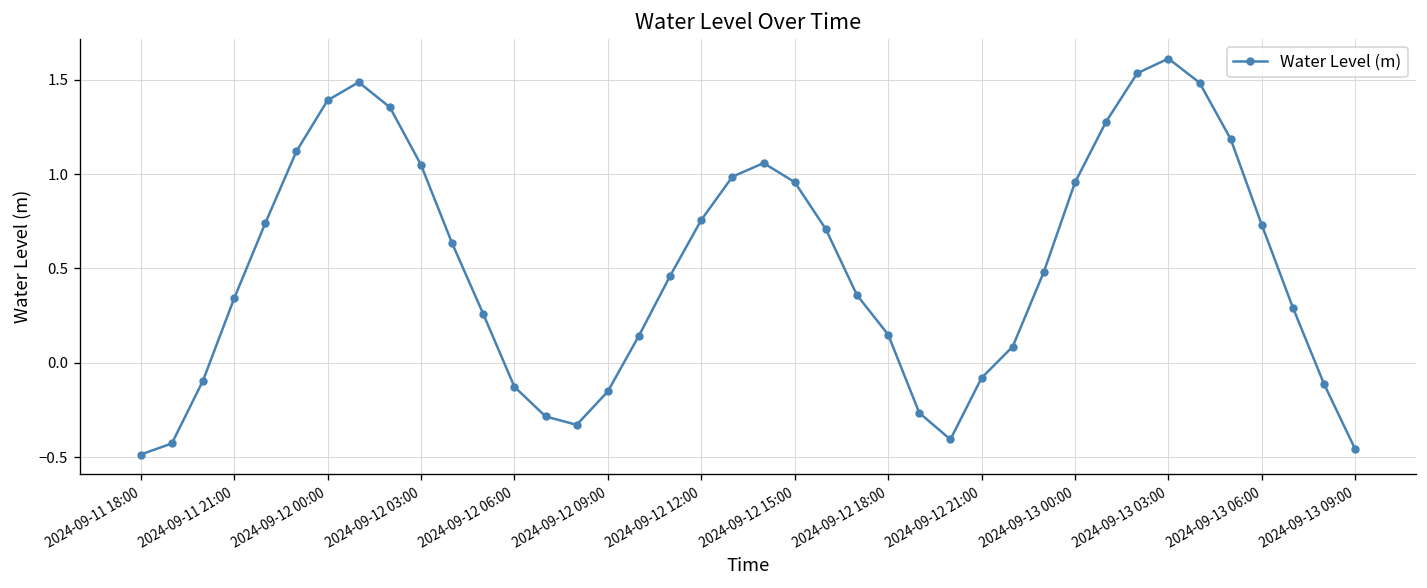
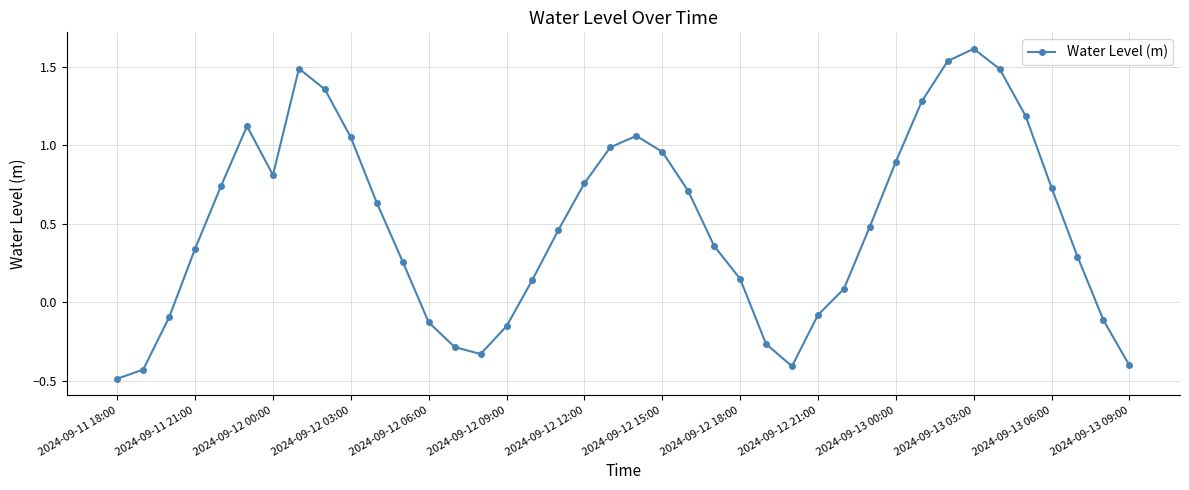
  {
    "2024-09-11 18:00": -0.49,
    "2024-09-11 21:00": 0.34,
-   "2024-09-12 00:00": 1.39,
+   "2024-09-12 00:00": 0.81,
    "2024-09-12 03:00": 1.05,
    "2024-09-12 06:00": -0.13,
    "2024-09-12 09:00": -0.15,
    "2024-09-12 12:00": 0.76,
    "2024-09-12 15:00": 0.96,
    "2024-09-12 18:00": 0.15,
    "2024-09-12 21:00": -0.08,
-   "2024-09-13 00:00": 0.96,
+   "2024-09-13 00:00": 0.89,
    "2024-09-13 03:00": 1.61,
    "2024-09-13 06:00": 0.73,
-   "2024-09-13 09:00": -0.46
+   "2024-09-13 09:00": -0.40
  }
